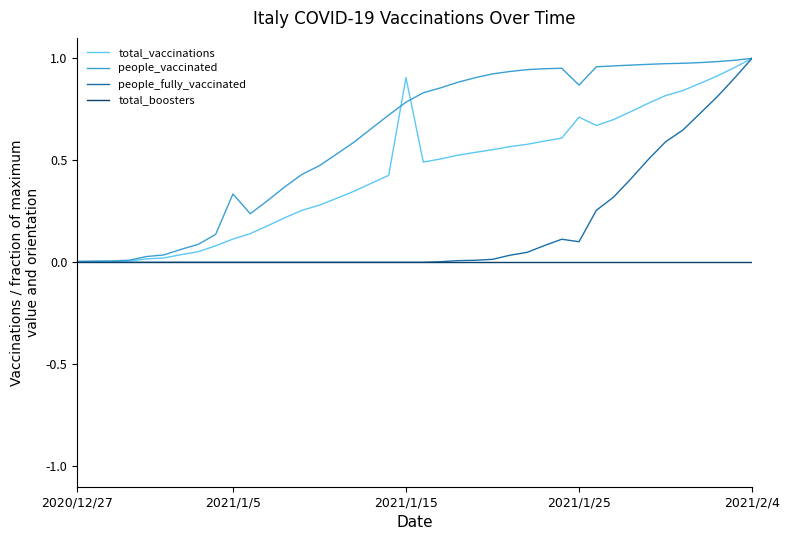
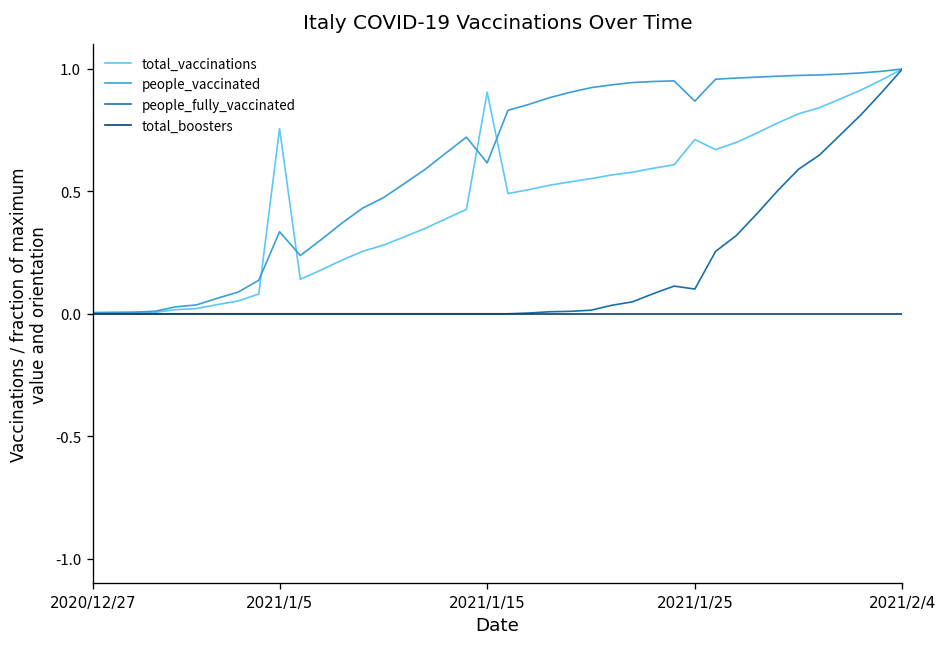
  {
    "total_vaccinations": {
-     "2021/1/5": 0.11,
+     "2021/1/5": 0.76,
      "2021/1/15": 0.91,
      "2021/1/25": 0.71
    },
    "people_vaccinated": {
      "2021/1/5": 0.34,
-     "2021/1/15": 0.78,
+     "2021/1/15": 0.62,
      "2021/1/25": 0.87
    },
    "people_fully_vaccinated": {
      "2021/1/25": 0.10
    },
    "total_boosters": {
      "2021/1/25": 0.00,
      "2021/2/4": 0.00
    }
  }
